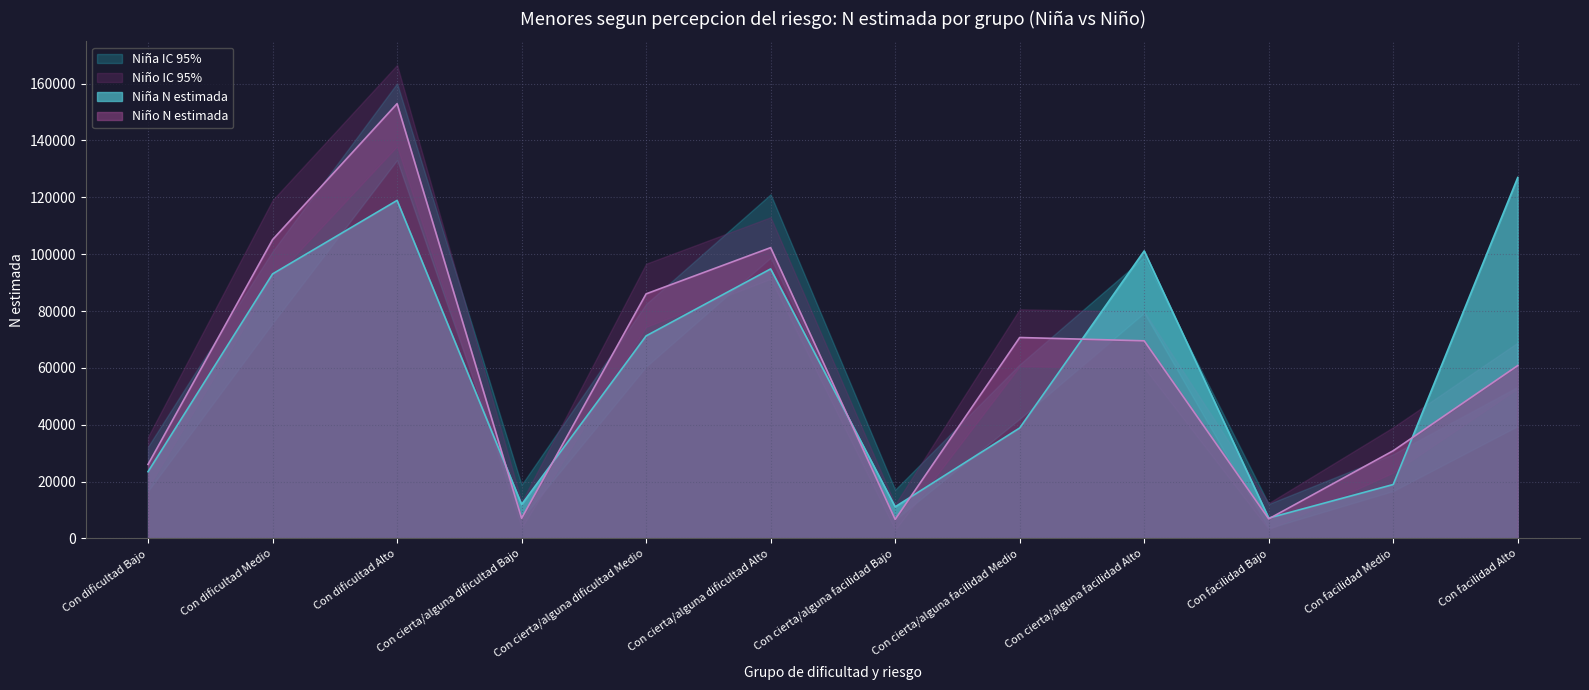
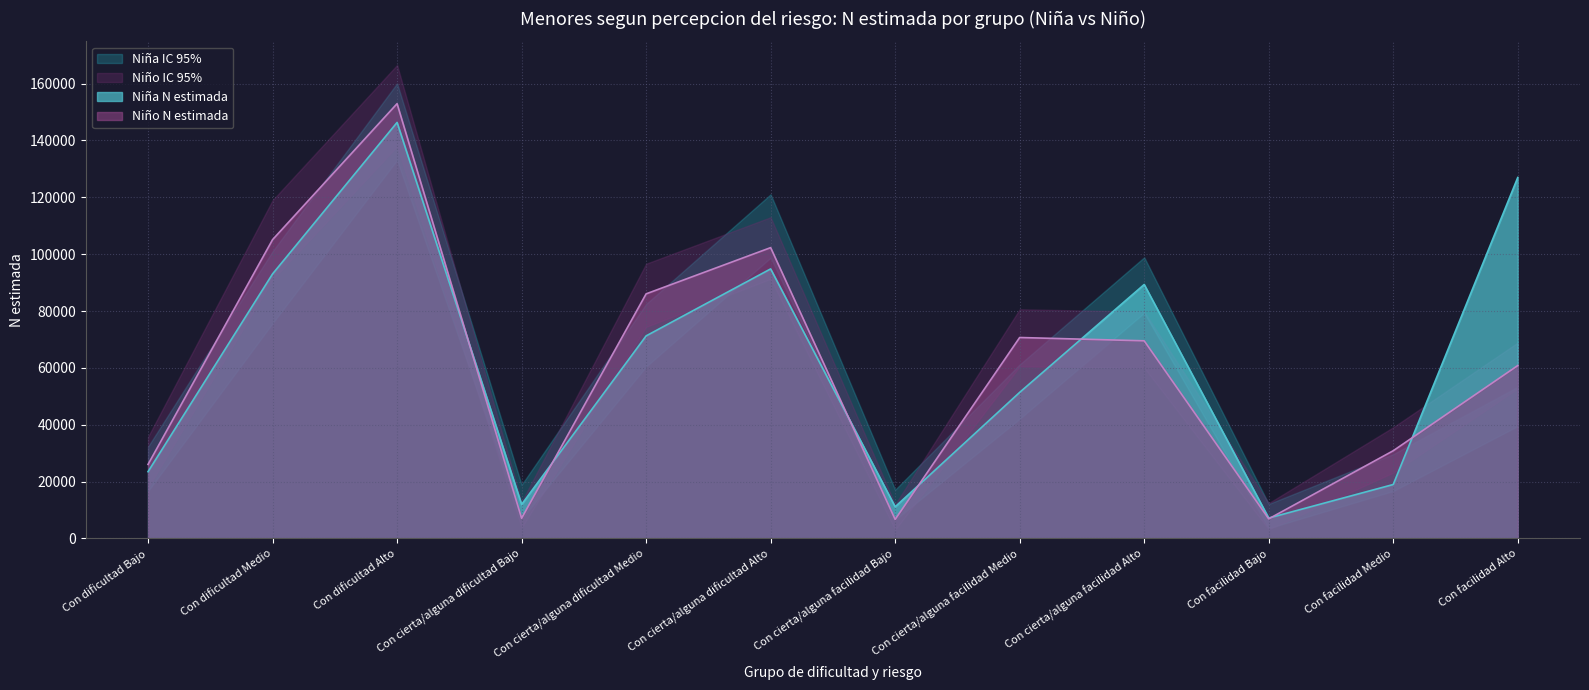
  {
    "Niña N estimada": {
      "Con dificultad Bajo": 23000,
      "Con dificultad Medio": 93000,
-     "Con dificultad Alto": 119000,
+     "Con dificultad Alto": 146000,
      "Con cierta/alguna dificultad Bajo": 12000,
      "Con cierta/alguna dificultad Medio": 71000,
      "Con cierta/alguna dificultad Alto": 95000,
-     "Con cierta/alguna facilidad Medio": 39000,
-     "Con cierta/alguna facilidad Alto": 101000,
+     "Con cierta/alguna facilidad Medio": 51000,
+     "Con cierta/alguna facilidad Alto": 89000,
      "Con facilidad Medio": 19000,
      "Con facilidad Alto": 127000
    }
  }
